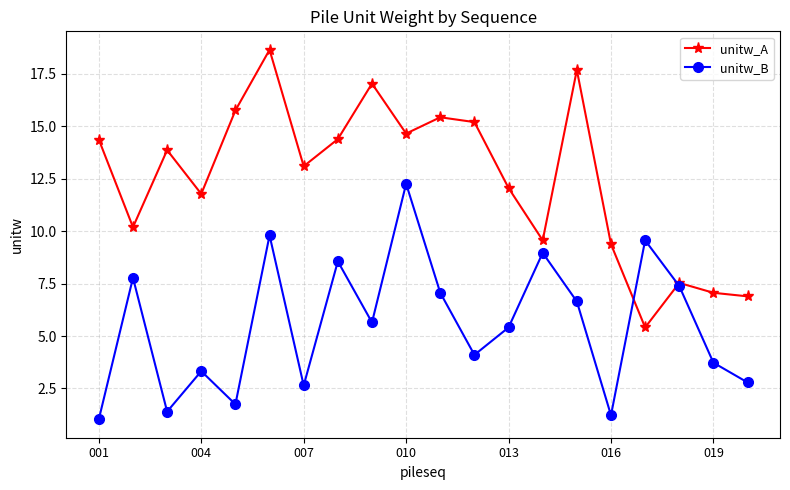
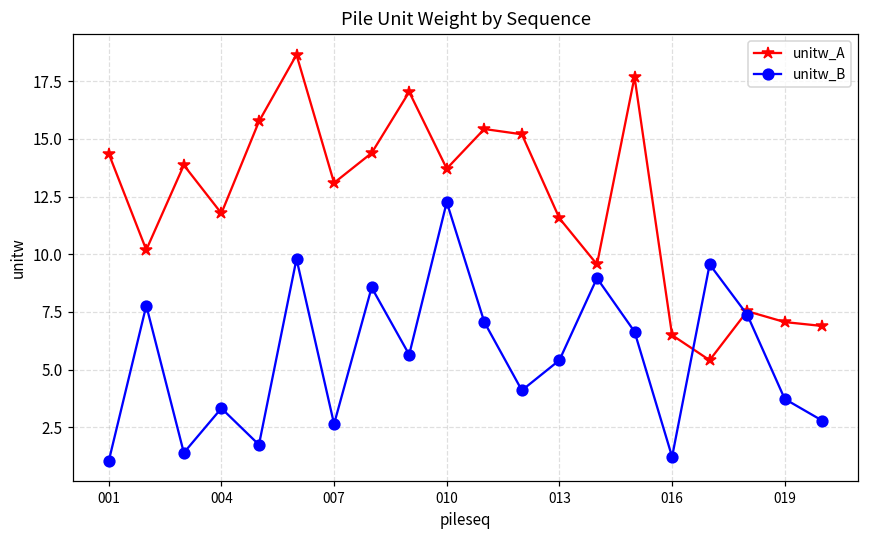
  {
    "unitw_A": {
      "001": 14.4,
      "004": 11.8,
      "007": 13.1,
-     "010": 14.6,
-     "013": 12.1,
-     "016": 9.4,
+     "010": 13.7,
+     "013": 11.6,
+     "016": 6.5,
      "019": 7.1
    },
    "unitw_B": {
      "001": 1.0,
      "004": 3.3,
      "007": 2.6,
      "010": 12.3,
      "013": 5.4,
      "016": 1.2,
      "019": 3.7
    }
  }
